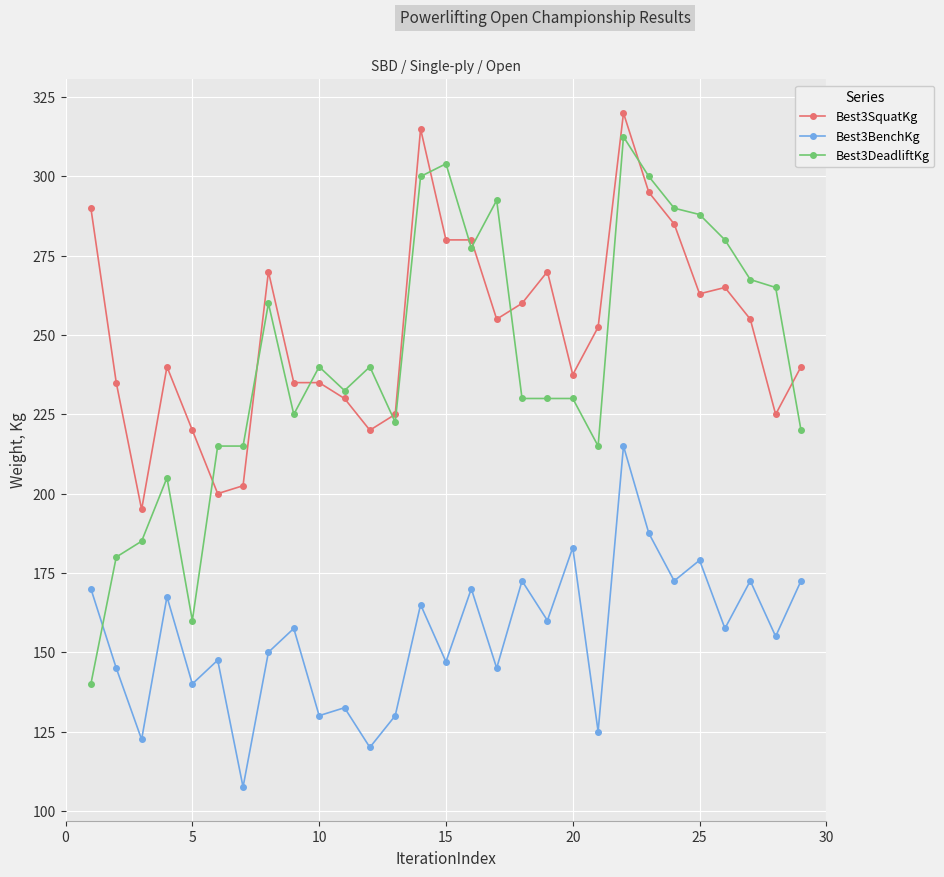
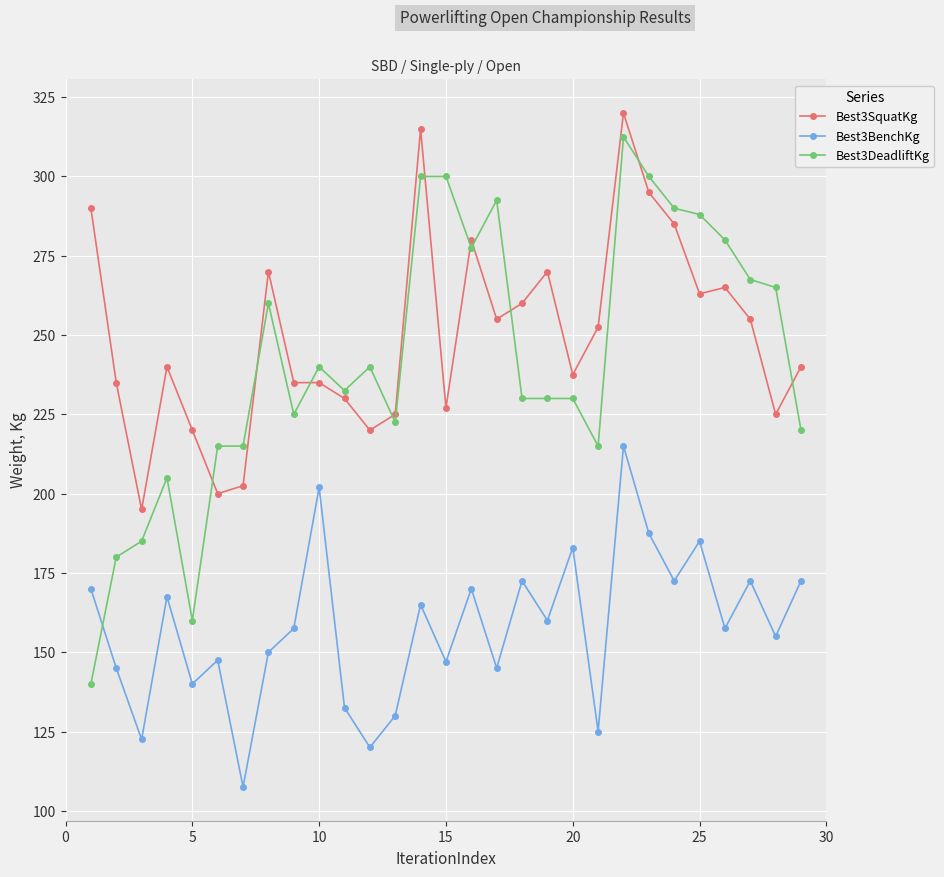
  {
    "Best3SquatKg": {
      "5": 220,
      "10": 235,
-     "15": 280,
+     "15": 227,
      "20": 238,
      "25": 263
    },
    "Best3BenchKg": {
      "5": 140,
-     "10": 130,
+     "10": 202,
      "15": 147,
      "20": 183,
-     "25": 179
+     "25": 185
    },
    "Best3DeadliftKg": {
      "5": 160,
      "10": 240,
-     "15": 304,
+     "15": 300,
      "20": 230,
      "25": 288
    }
  }
